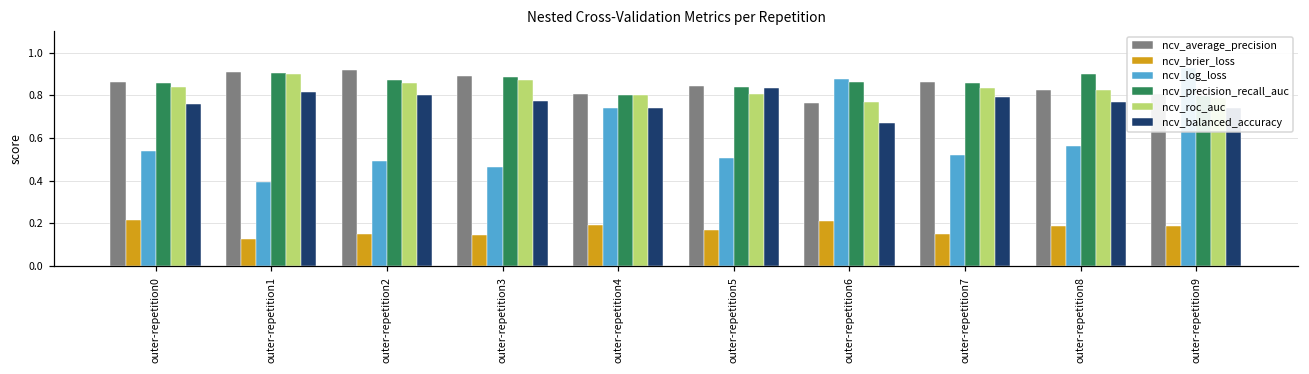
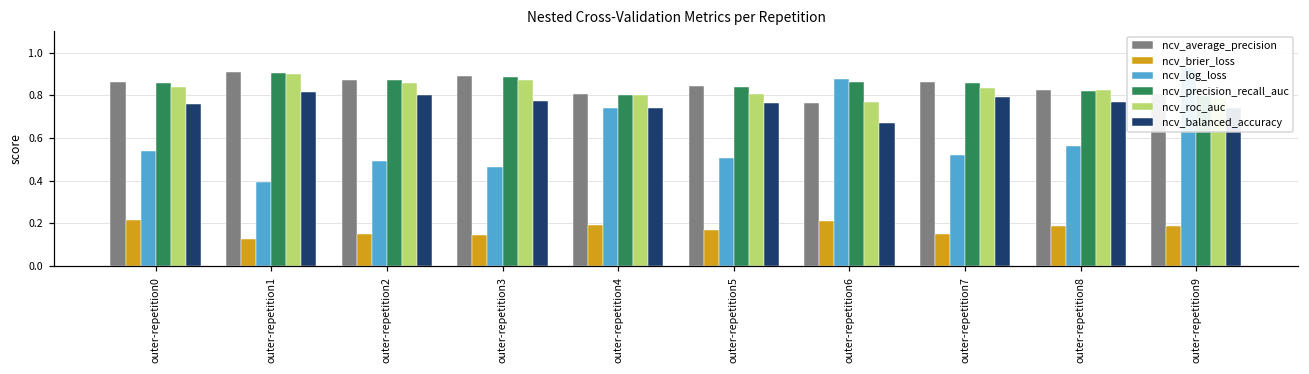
  {
    "ncv_average_precision": {
      "outer-repetition0": 0.86,
      "outer-repetition1": 0.91,
-     "outer-repetition2": 0.92,
+     "outer-repetition2": 0.87,
      "outer-repetition3": 0.89,
      "outer-repetition4": 0.81,
      "outer-repetition5": 0.84,
      "outer-repetition6": 0.76,
      "outer-repetition7": 0.86,
      "outer-repetition8": 0.83
    },
    "ncv_brier_loss": {
      "outer-repetition0": 0.22,
      "outer-repetition1": 0.13,
      "outer-repetition2": 0.15,
      "outer-repetition3": 0.14,
      "outer-repetition4": 0.19,
      "outer-repetition5": 0.17,
      "outer-repetition6": 0.21,
      "outer-repetition7": 0.15,
      "outer-repetition8": 0.19,
      "outer-repetition9": 0.19
    },
    "ncv_log_loss": {
      "outer-repetition0": 0.54,
      "outer-repetition1": 0.39,
      "outer-repetition2": 0.49,
      "outer-repetition3": 0.46,
      "outer-repetition4": 0.74,
      "outer-repetition5": 0.51,
      "outer-repetition6": 0.88,
      "outer-repetition7": 0.52,
      "outer-repetition8": 0.56
    },
    "ncv_precision_recall_auc": {
      "outer-repetition0": 0.86,
      "outer-repetition1": 0.90,
      "outer-repetition2": 0.87,
      "outer-repetition3": 0.89,
      "outer-repetition4": 0.80,
      "outer-repetition5": 0.84,
      "outer-repetition6": 0.86,
      "outer-repetition7": 0.86,
-     "outer-repetition8": 0.90
+     "outer-repetition8": 0.82
    },
    "ncv_roc_auc": {
      "outer-repetition0": 0.84,
      "outer-repetition1": 0.90,
      "outer-repetition2": 0.86,
      "outer-repetition3": 0.87,
      "outer-repetition4": 0.80,
      "outer-repetition5": 0.81,
      "outer-repetition6": 0.77,
      "outer-repetition7": 0.83,
      "outer-repetition8": 0.83
    },
    "ncv_balanced_accuracy": {
      "outer-repetition0": 0.76,
      "outer-repetition1": 0.82,
      "outer-repetition2": 0.80,
      "outer-repetition3": 0.78,
      "outer-repetition4": 0.74,
-     "outer-repetition5": 0.83,
+     "outer-repetition5": 0.77,
      "outer-repetition6": 0.67,
      "outer-repetition7": 0.79,
      "outer-repetition8": 0.77
    }
  }
